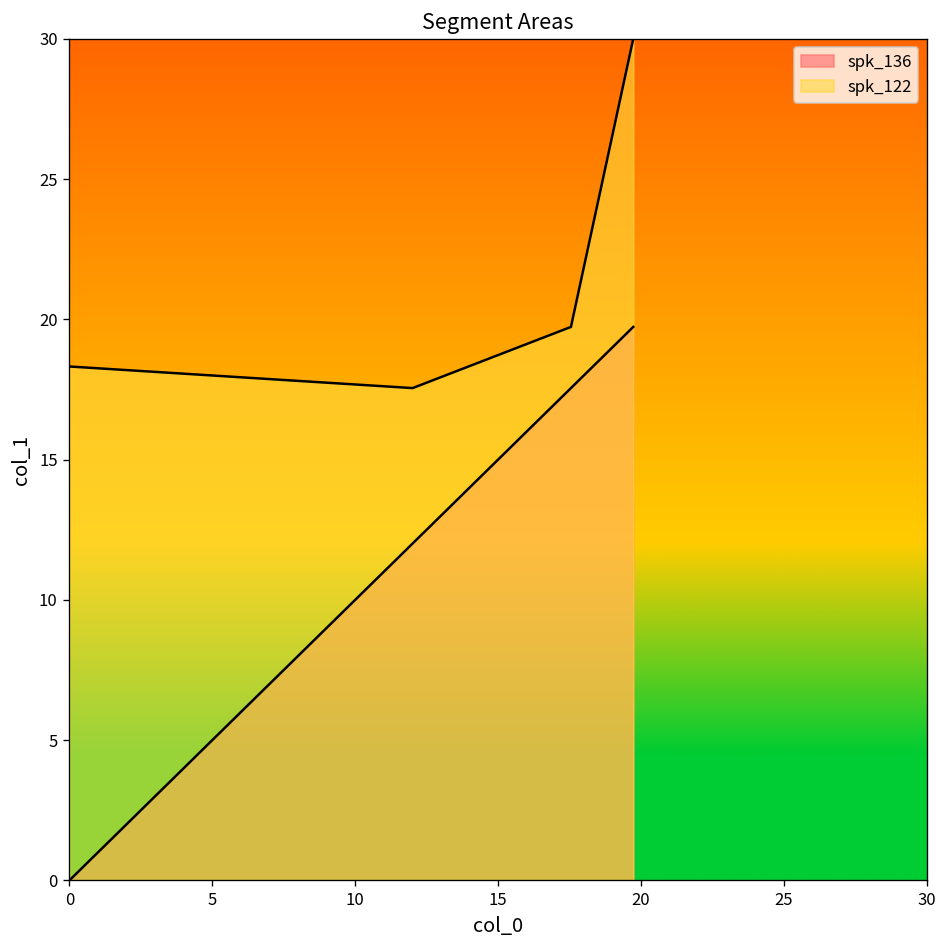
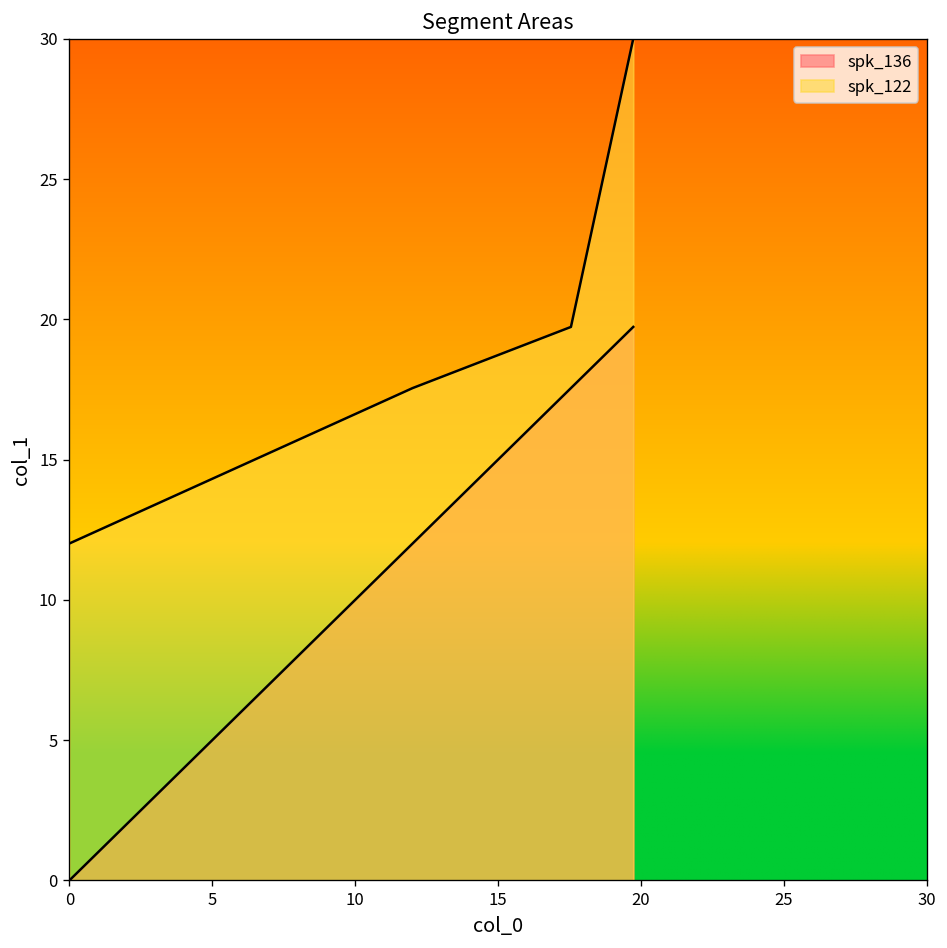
  {
    "spk_136": {
      "0": 0.0
    },
    "spk_122": {
-     "0": 18.3
+     "0": 12.0
    }
  }
